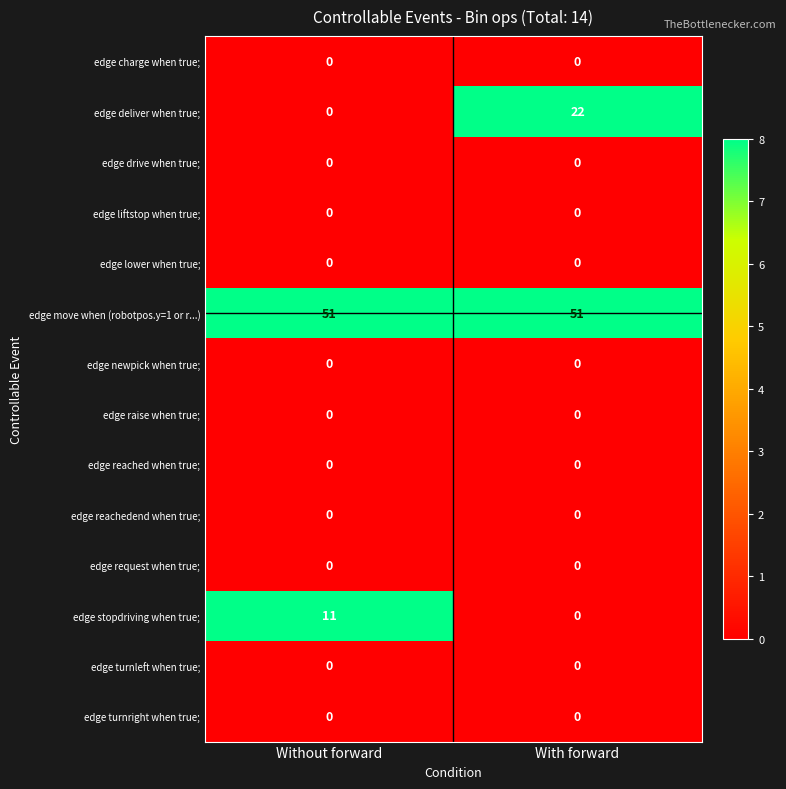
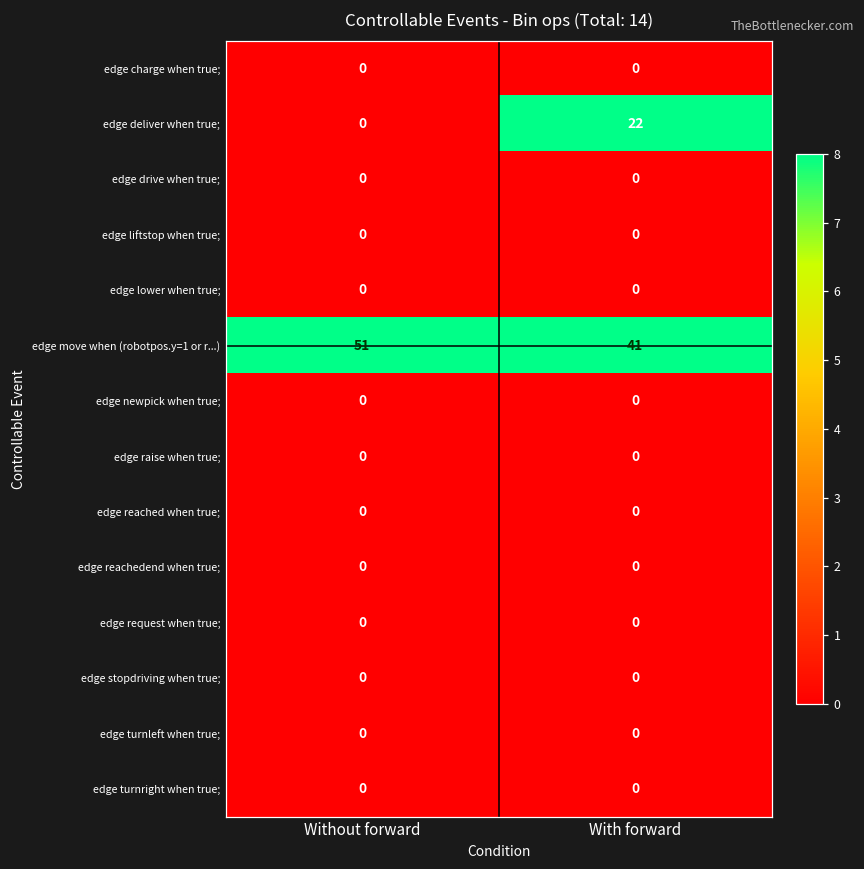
  {
    "edge charge when true;": {
      "Without forward": 0,
      "With forward": 0
    },
    "edge deliver when true;": {
      "Without forward": 0,
      "With forward": 22
    },
    "edge drive when true;": {
      "Without forward": 0,
      "With forward": 0
    },
    "edge liftstop when true;": {
      "Without forward": 0,
      "With forward": 0
    },
    "edge lower when true;": {
      "Without forward": 0,
      "With forward": 0
    },
    "edge move when (robotpos.y=1 or r...)": {
      "Without forward": 51,
-     "With forward": 51
+     "With forward": 41
    },
    "edge newpick when true;": {
      "Without forward": 0,
      "With forward": 0
    },
    "edge raise when true;": {
      "Without forward": 0,
      "With forward": 0
    },
    "edge reached when true;": {
      "Without forward": 0,
      "With forward": 0
    },
    "edge reachedend when true;": {
      "Without forward": 0,
      "With forward": 0
    },
    "edge request when true;": {
      "Without forward": 0,
      "With forward": 0
    },
    "edge stopdriving when true;": {
-     "Without forward": 11,
+     "Without forward": 0,
      "With forward": 0
    },
    "edge turnleft when true;": {
      "Without forward": 0,
      "With forward": 0
    },
    "edge turnright when true;": {
      "Without forward": 0,
      "With forward": 0
    }
  }
